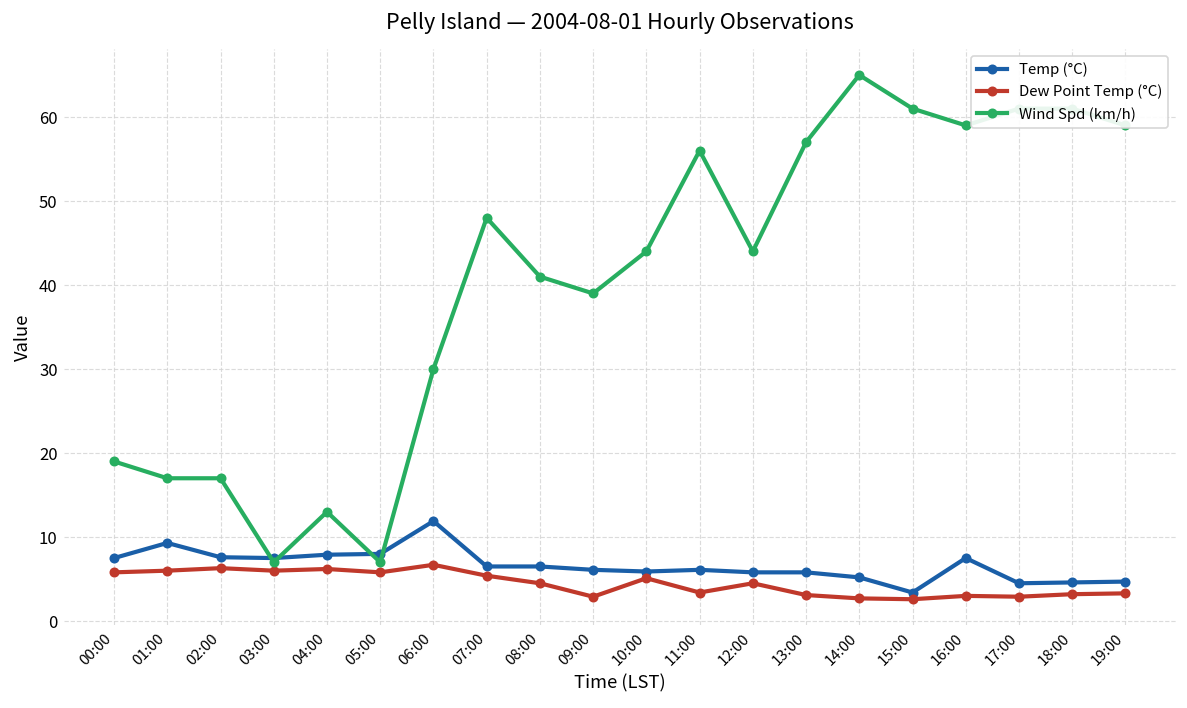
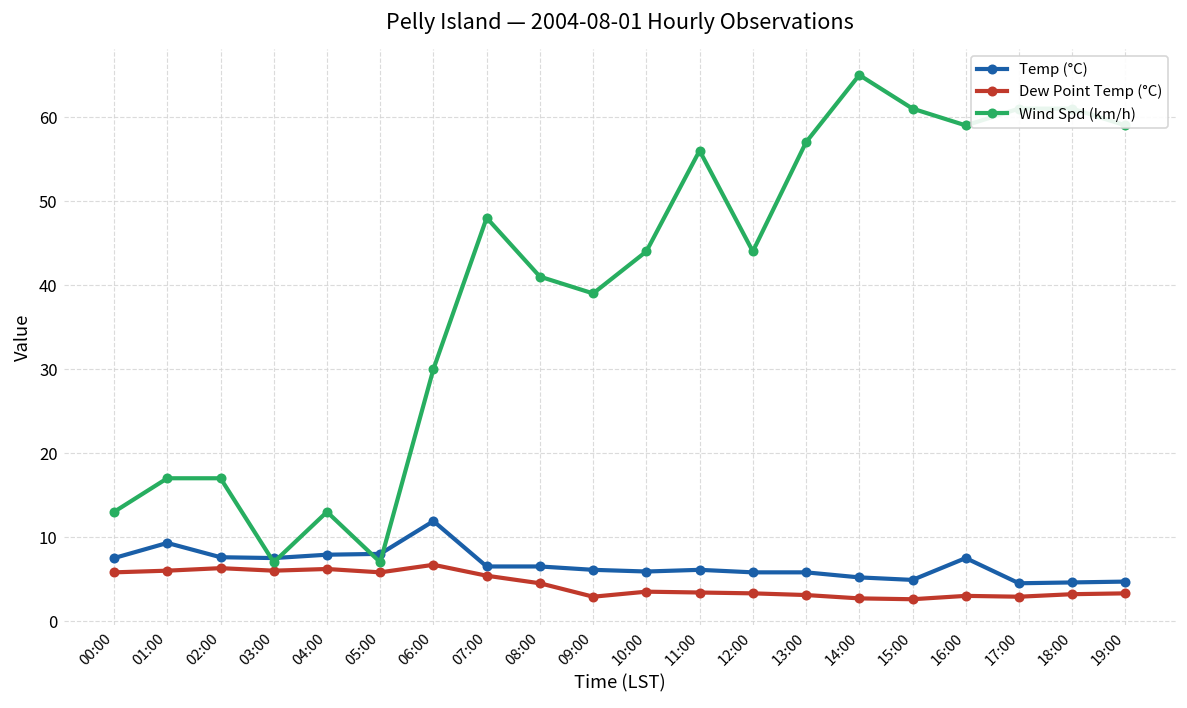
  {
    "Temp (°C)": {
      "00:00": 8,
      "01:00": 9,
      "02:00": 8,
      "03:00": 8,
      "04:00": 8,
      "05:00": 8,
      "06:00": 12,
      "07:00": 7,
      "08:00": 7,
      "09:00": 6,
      "10:00": 6,
      "11:00": 6,
      "12:00": 6,
      "13:00": 6,
      "14:00": 5,
-     "15:00": 3,
+     "15:00": 5,
      "16:00": 8,
      "17:00": 5,
      "18:00": 5,
      "19:00": 5
    },
    "Dew Point Temp (°C)": {
      "00:00": 6,
      "01:00": 6,
      "02:00": 6,
      "03:00": 6,
      "04:00": 6,
      "05:00": 6,
      "06:00": 7,
      "07:00": 5,
      "08:00": 5,
      "09:00": 3,
-     "10:00": 5,
+     "10:00": 4,
      "11:00": 3,
-     "12:00": 5,
+     "12:00": 3,
      "13:00": 3,
      "14:00": 3,
      "15:00": 3,
      "16:00": 3,
      "17:00": 3,
      "18:00": 3,
      "19:00": 3
    },
    "Wind Spd (km/h)": {
-     "00:00": 19,
+     "00:00": 13,
      "01:00": 17,
      "02:00": 17,
      "03:00": 7,
      "04:00": 13,
      "05:00": 7,
      "06:00": 30,
      "07:00": 48,
      "08:00": 41,
      "09:00": 39,
      "10:00": 44,
      "11:00": 56,
      "12:00": 44,
      "13:00": 57,
      "14:00": 65,
      "15:00": 61,
      "16:00": 59
    }
  }
